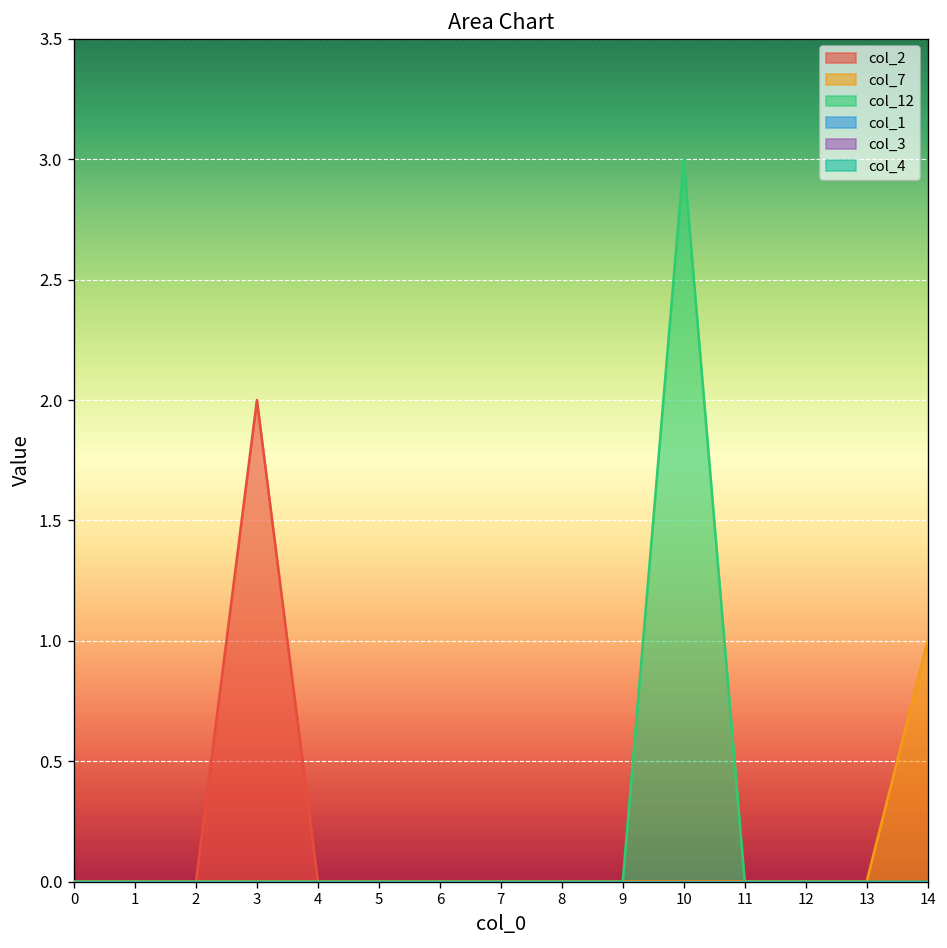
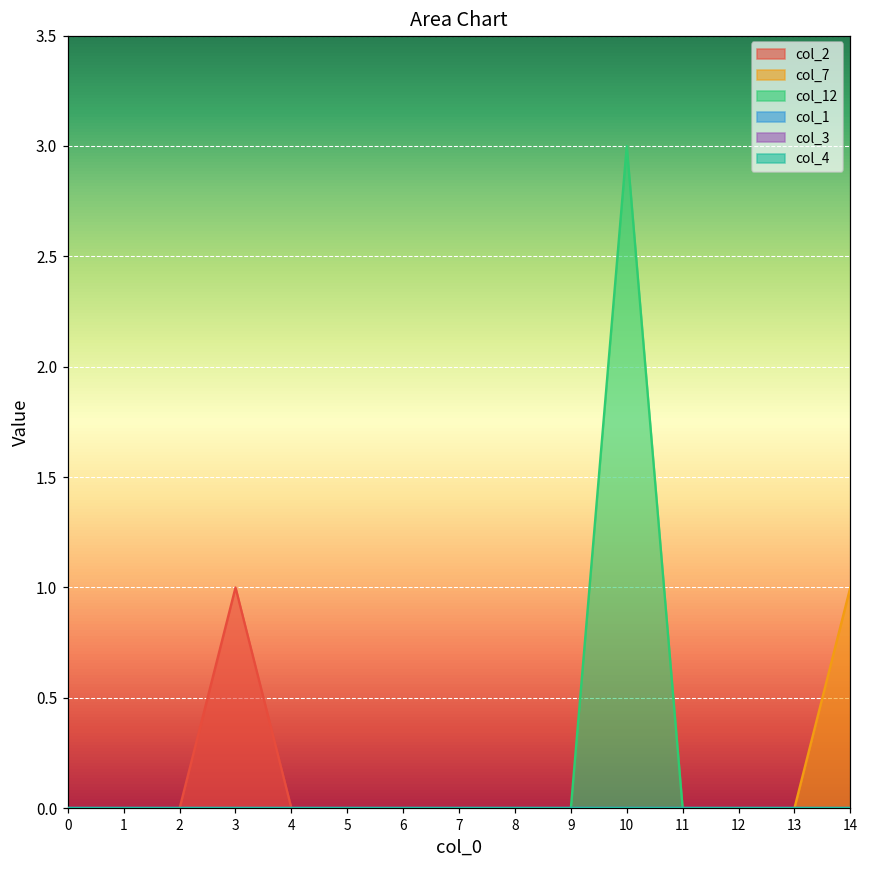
  {
    "col_2": {
-     "3": 2
+     "3": 1
    },
    "col_7": {
      "14": 1
    }
  }
